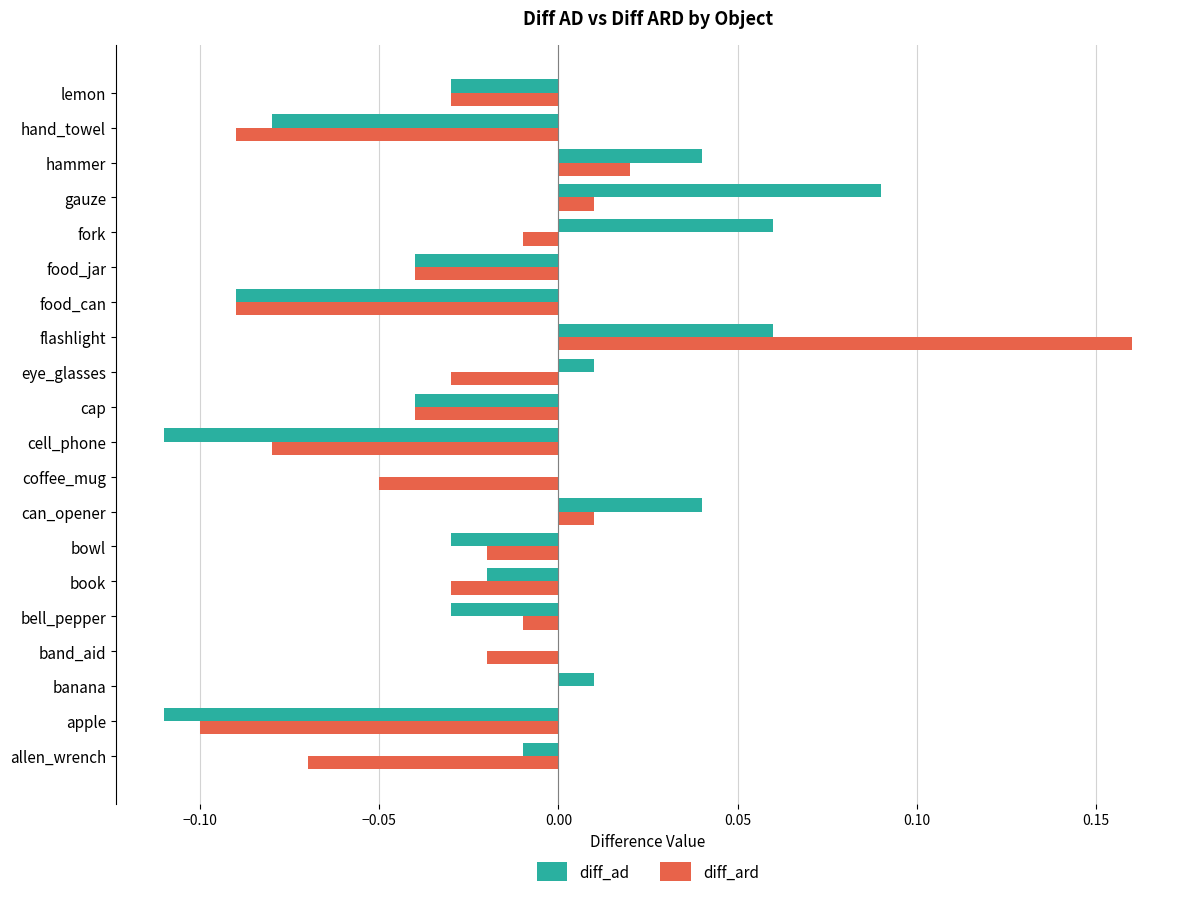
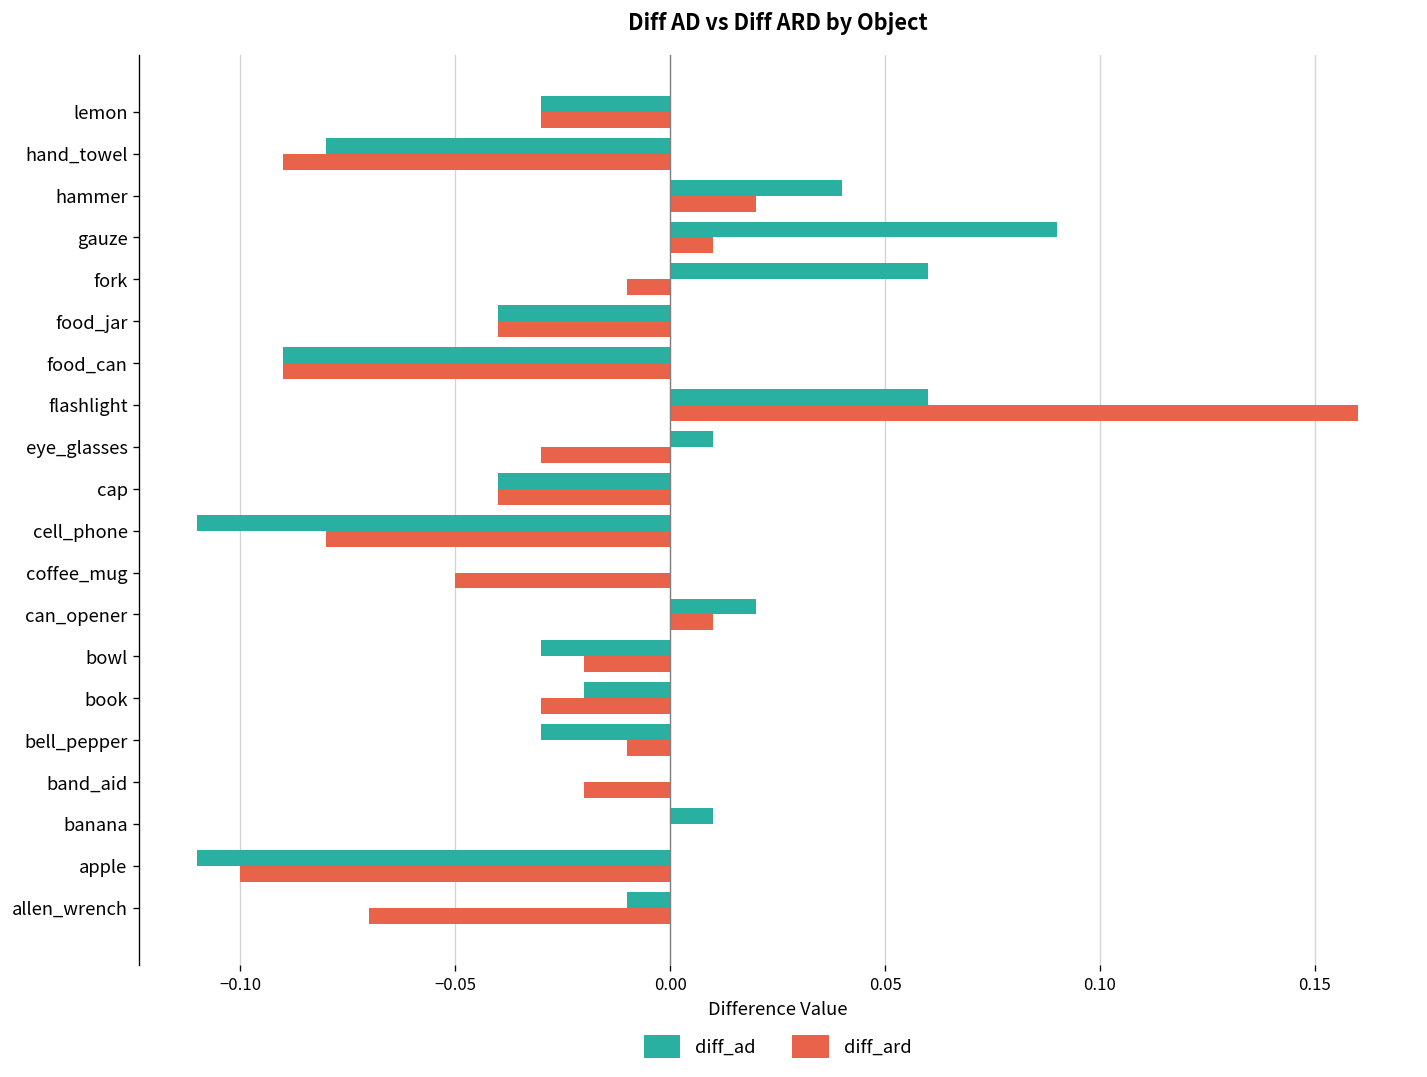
  {
    "diff_ad": {
      "lemon": -0.03,
      "hand_towel": -0.08,
      "hammer": 0.04,
      "gauze": 0.09,
      "fork": 0.06,
      "food_jar": -0.04,
      "food_can": -0.09,
      "flashlight": 0.06,
      "eye_glasses": 0.01,
      "cap": -0.04,
      "cell_phone": -0.11,
      "coffee_mug": 0.00,
-     "can_opener": 0.04,
+     "can_opener": 0.02,
      "bowl": -0.03,
      "book": -0.02,
      "bell_pepper": -0.03,
      "band_aid": 0.00,
      "banana": 0.01,
      "apple": -0.11,
      "allen_wrench": -0.01
    },
    "diff_ard": {
      "lemon": -0.03,
      "hand_towel": -0.09,
      "hammer": 0.02,
      "gauze": 0.01,
      "fork": -0.01,
      "food_jar": -0.04,
      "food_can": -0.09,
      "flashlight": 0.16,
      "eye_glasses": -0.03,
      "cap": -0.04,
      "cell_phone": -0.08,
      "coffee_mug": -0.05,
      "can_opener": 0.01,
      "bowl": -0.02,
      "book": -0.03,
      "bell_pepper": -0.01,
      "band_aid": -0.02,
      "banana": 0.00,
      "apple": -0.10,
      "allen_wrench": -0.07
    }
  }
